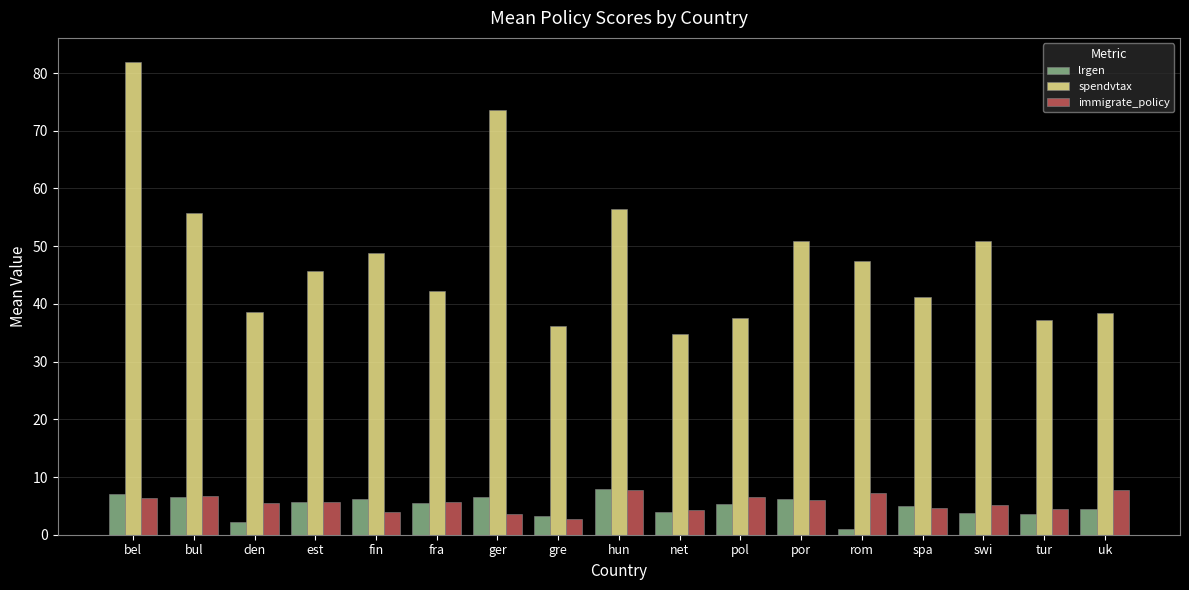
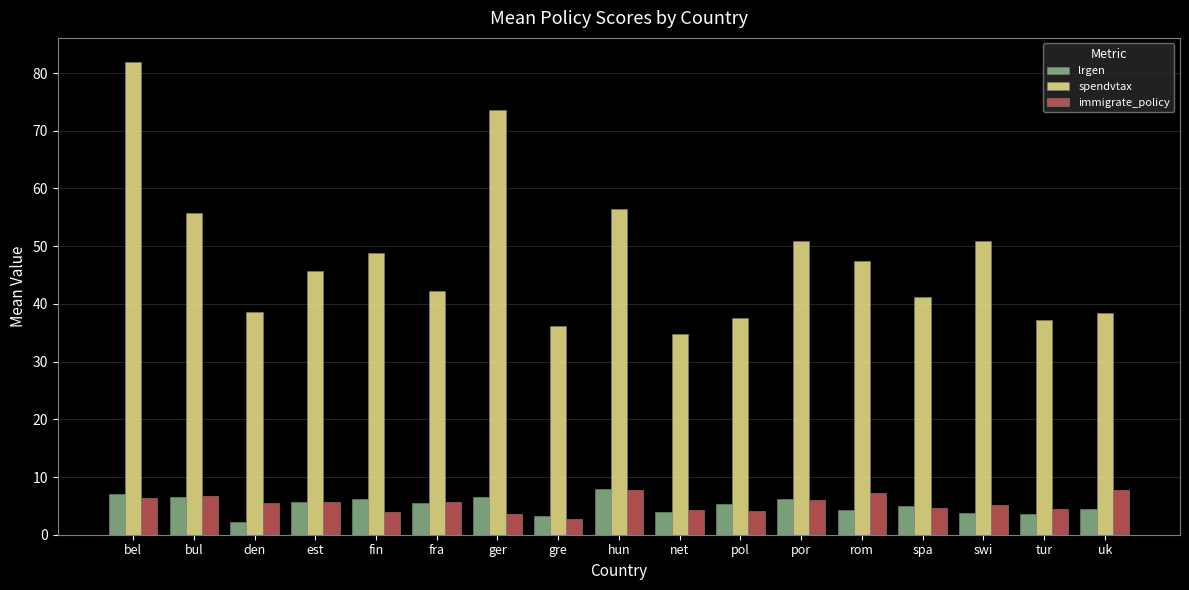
  {
    "lrgen": {
      "bel": 7,
      "bul": 6,
      "den": 2,
      "est": 6,
      "fin": 6,
      "fra": 6,
      "ger": 7,
      "gre": 3,
      "hun": 8,
      "net": 4,
      "pol": 5,
      "por": 6,
-     "rom": 1,
+     "rom": 4,
      "spa": 5,
      "swi": 4,
      "tur": 4,
      "uk": 4
    },
    "spendvtax": {
      "bel": 82,
      "bul": 56,
      "den": 39,
      "est": 46,
      "fin": 49,
      "fra": 42,
      "ger": 74,
      "gre": 36,
      "hun": 56,
      "net": 35,
      "pol": 38,
      "por": 51,
      "rom": 48,
      "spa": 41,
      "swi": 51,
      "tur": 37,
      "uk": 39
    },
    "immigrate_policy": {
      "bel": 6,
      "bul": 7,
      "den": 6,
      "est": 6,
      "fin": 4,
      "fra": 6,
      "ger": 4,
      "gre": 3,
      "hun": 8,
      "net": 4,
-     "pol": 7,
+     "pol": 4,
      "por": 6,
      "rom": 7,
      "spa": 5,
      "swi": 5,
      "tur": 5,
      "uk": 8
    }
  }
